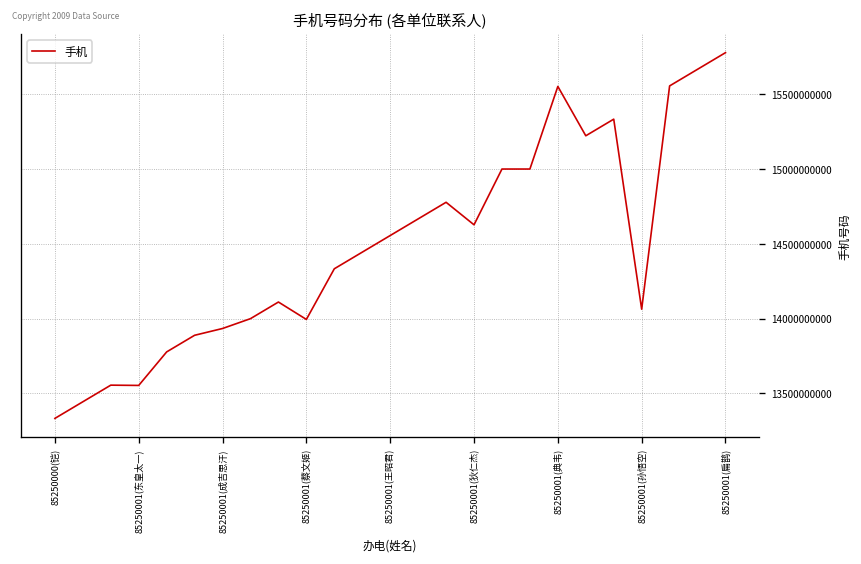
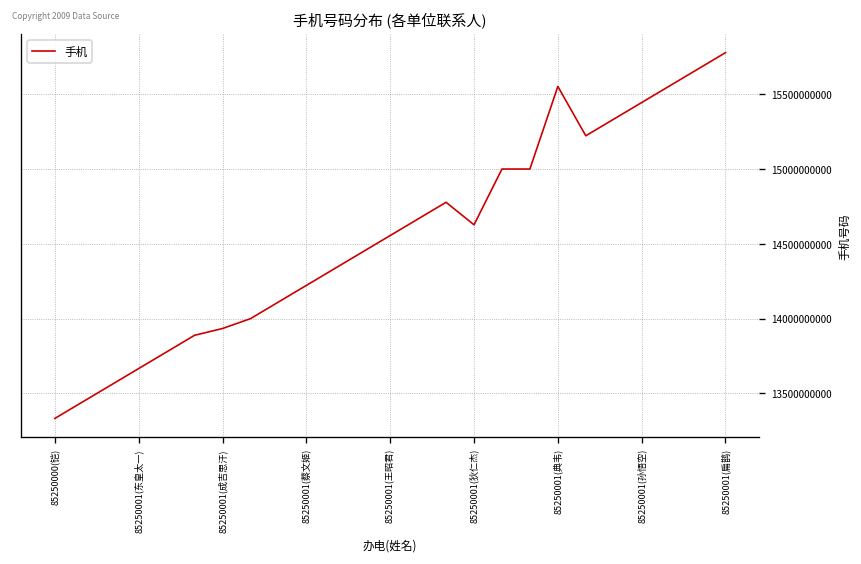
  {
    "85250000(铠)": 13330000000,
-   "85250001(东皇太一)": 13550000000,
+   "85250001(东皇太一)": 13670000000,
    "85250001(成吉思汗)": 13930000000,
-   "85250001(蔡文姬)": 13990000000,
+   "85250001(蔡文姬)": 14220000000,
    "85250001(王昭君)": 14560000000,
    "85250001(狄仁杰)": 14630000000,
    "85250001(典韦)": 15550000000,
-   "85250001(孙悟空)": 14060000000,
+   "85250001(孙悟空)": 15440000000,
    "85250001(扁鹊)": 15780000000
  }
